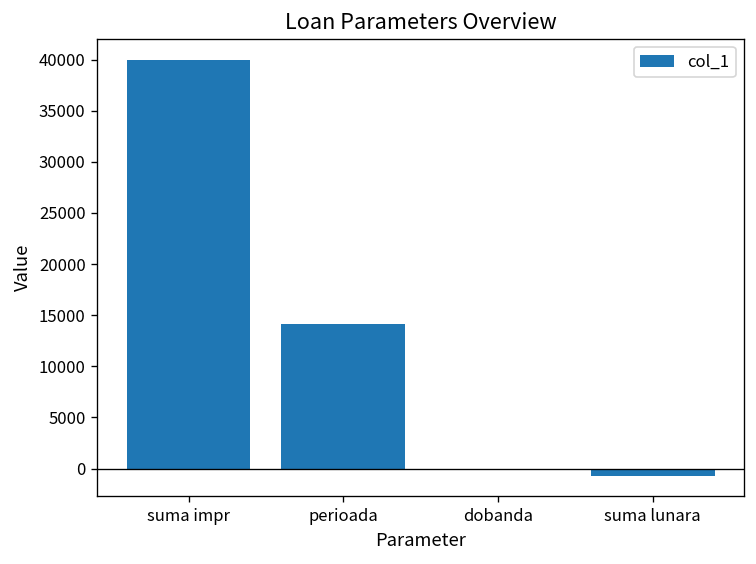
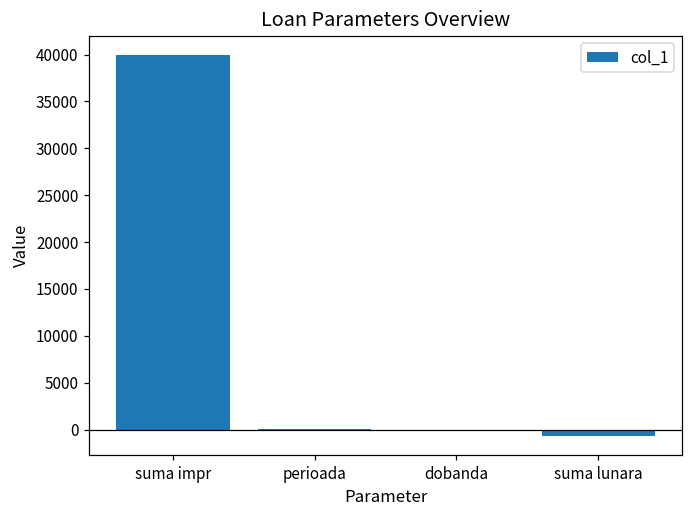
  {
    "suma impr": 40000,
-   "perioada": 14000,
+   "perioada": 0,
    "suma lunara": -1000
  }
